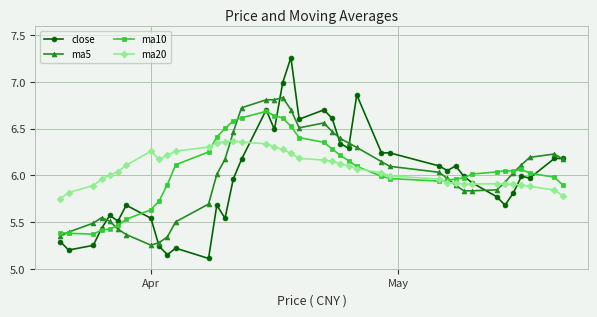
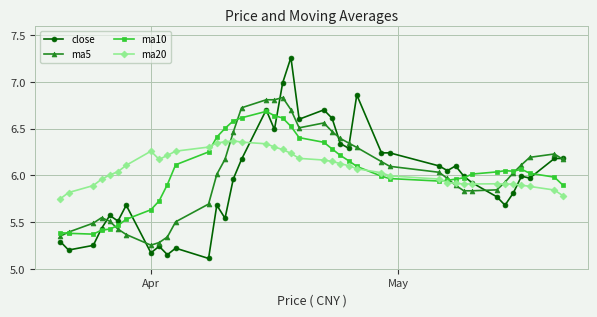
  {
    "close": {
-     "Apr": 5.5
+     "Apr": 5.2
    },
    "ma5": {
      "Apr": 5.3
    },
    "ma10": {
      "Apr": 5.6
    },
    "ma20": {
      "Apr": 6.3
    }
  }
